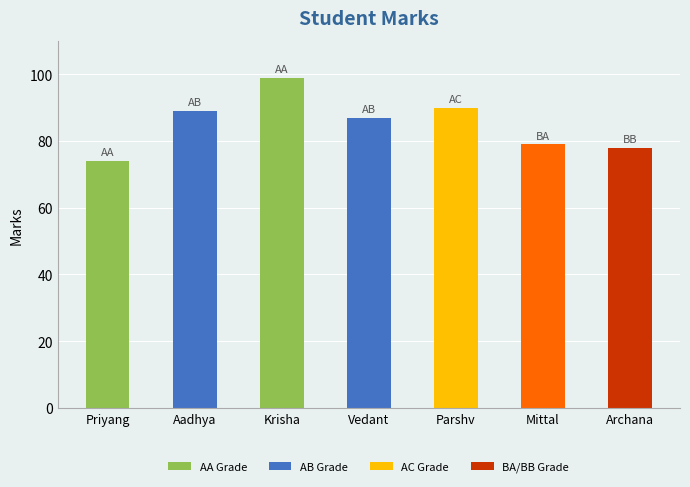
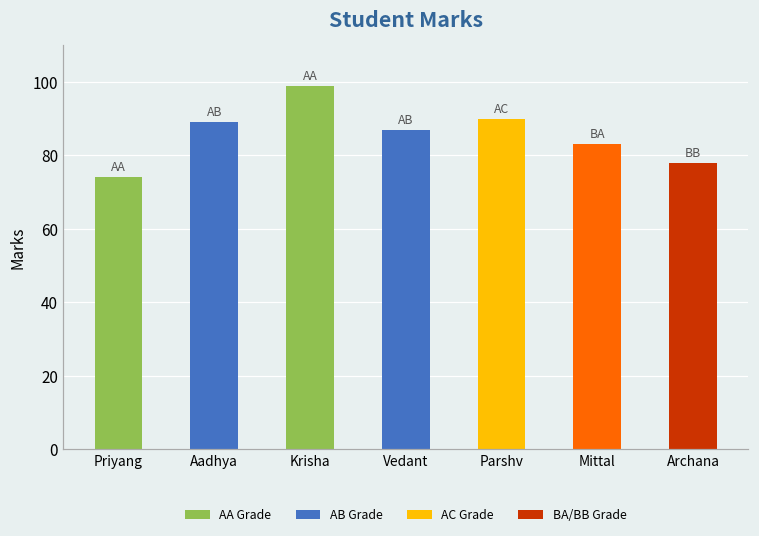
  {
    "Priyang": 74,
    "Aadhya": 89,
    "Krisha": 99,
    "Vedant": 87,
    "Parshv": 90,
-   "Mittal": 79,
+   "Mittal": 83,
    "Archana": 78
  }
